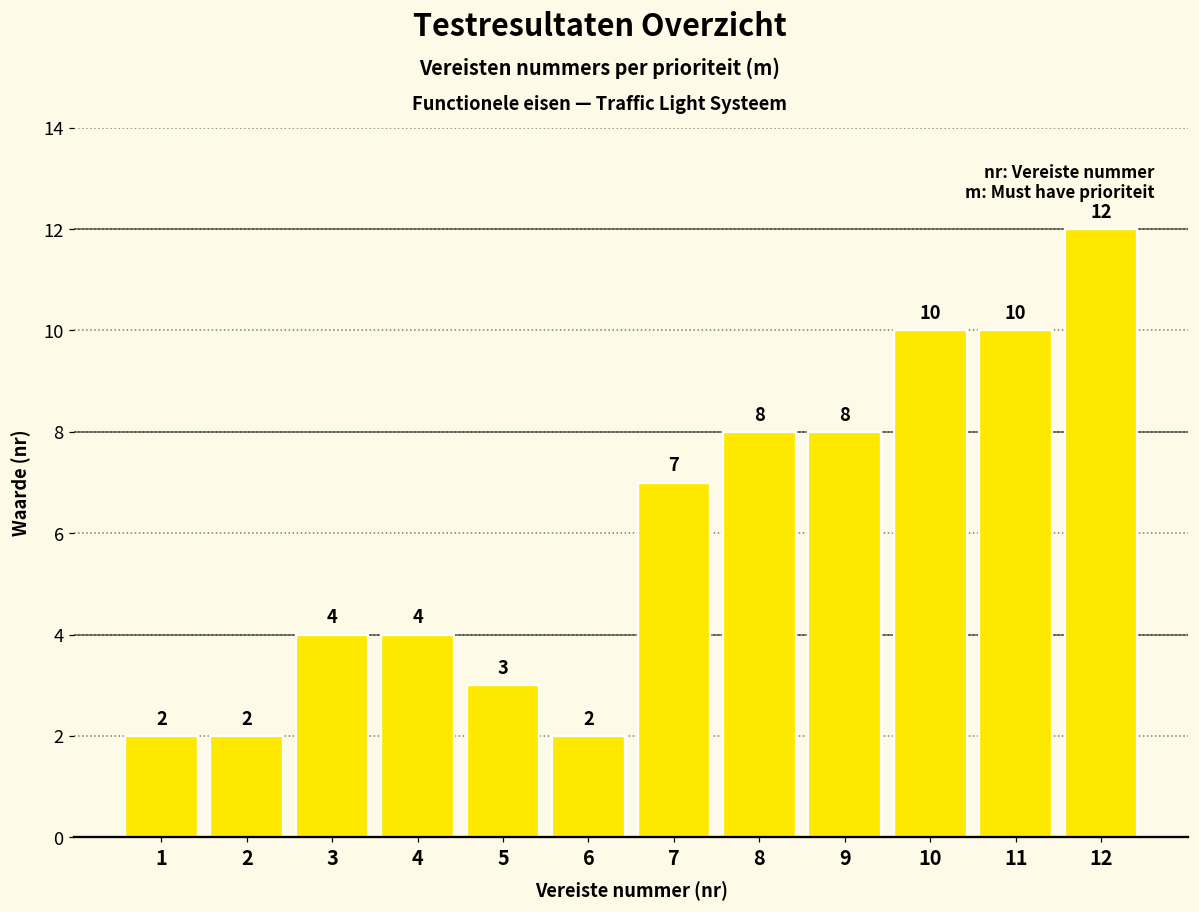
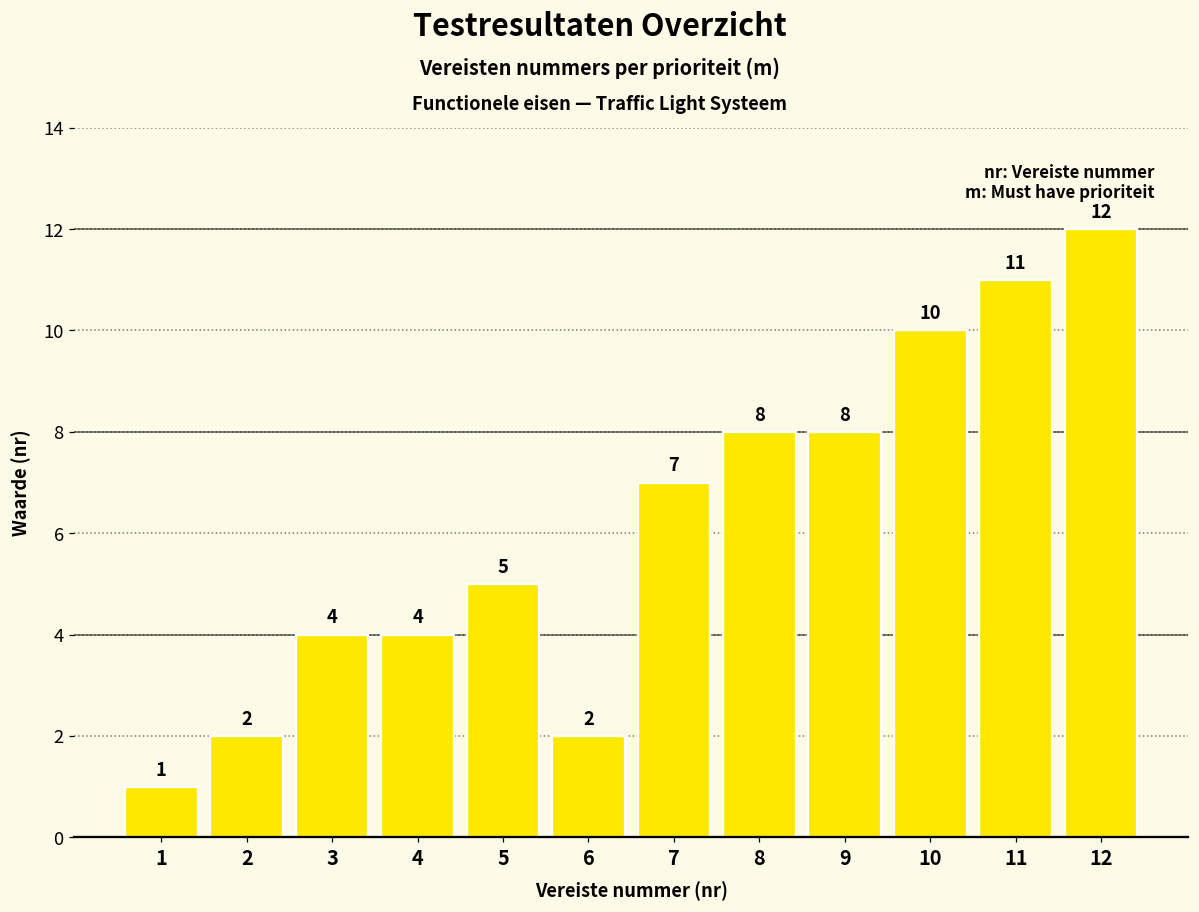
  {
-   "1": 2,
+   "1": 1,
    "2": 2,
    "3": 4,
    "4": 4,
-   "5": 3,
+   "5": 5,
    "6": 2,
    "7": 7,
    "8": 8,
    "9": 8,
    "10": 10,
-   "11": 10,
+   "11": 11,
    "12": 12
  }
